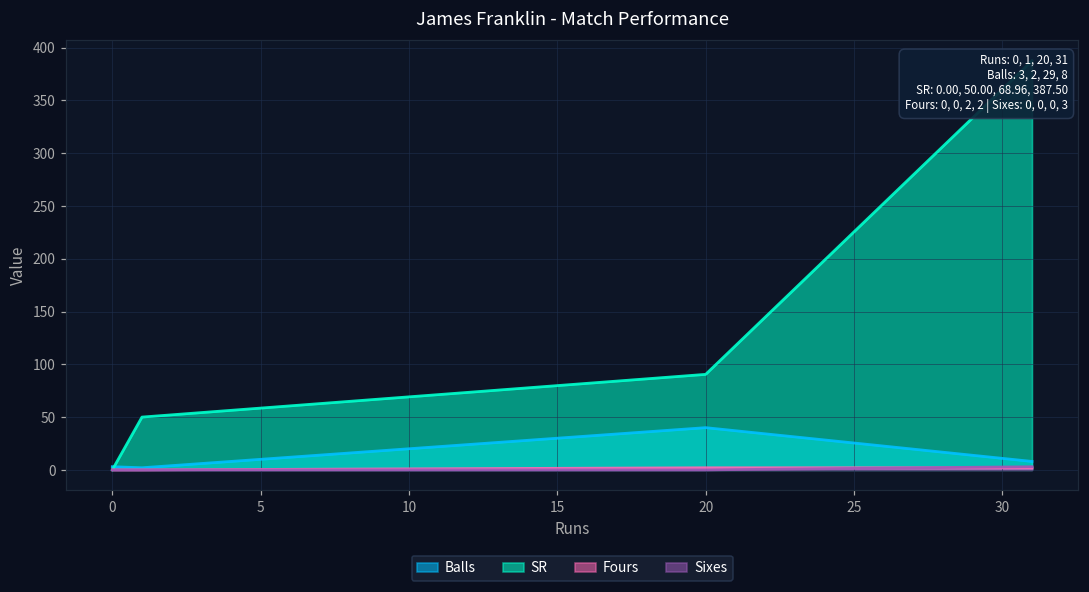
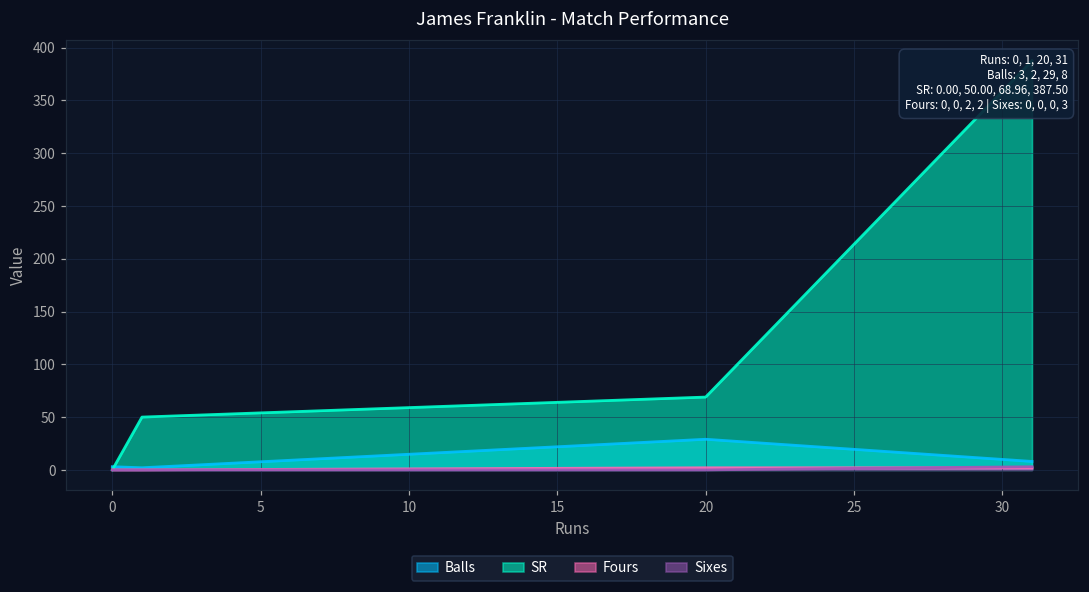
  {
    "Balls": {
      "0": 0,
-     "20": 40
+     "20": 30
    },
    "SR": {
-     "20": 90
+     "20": 70
    }
  }
